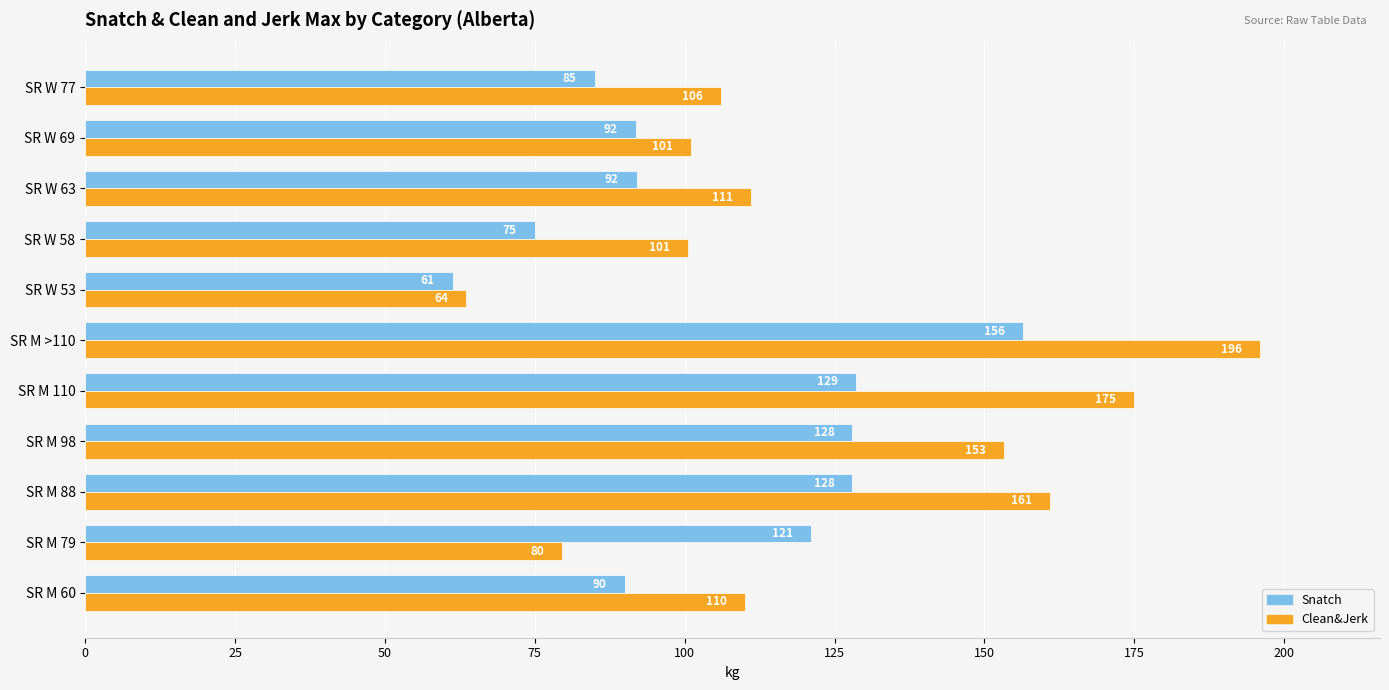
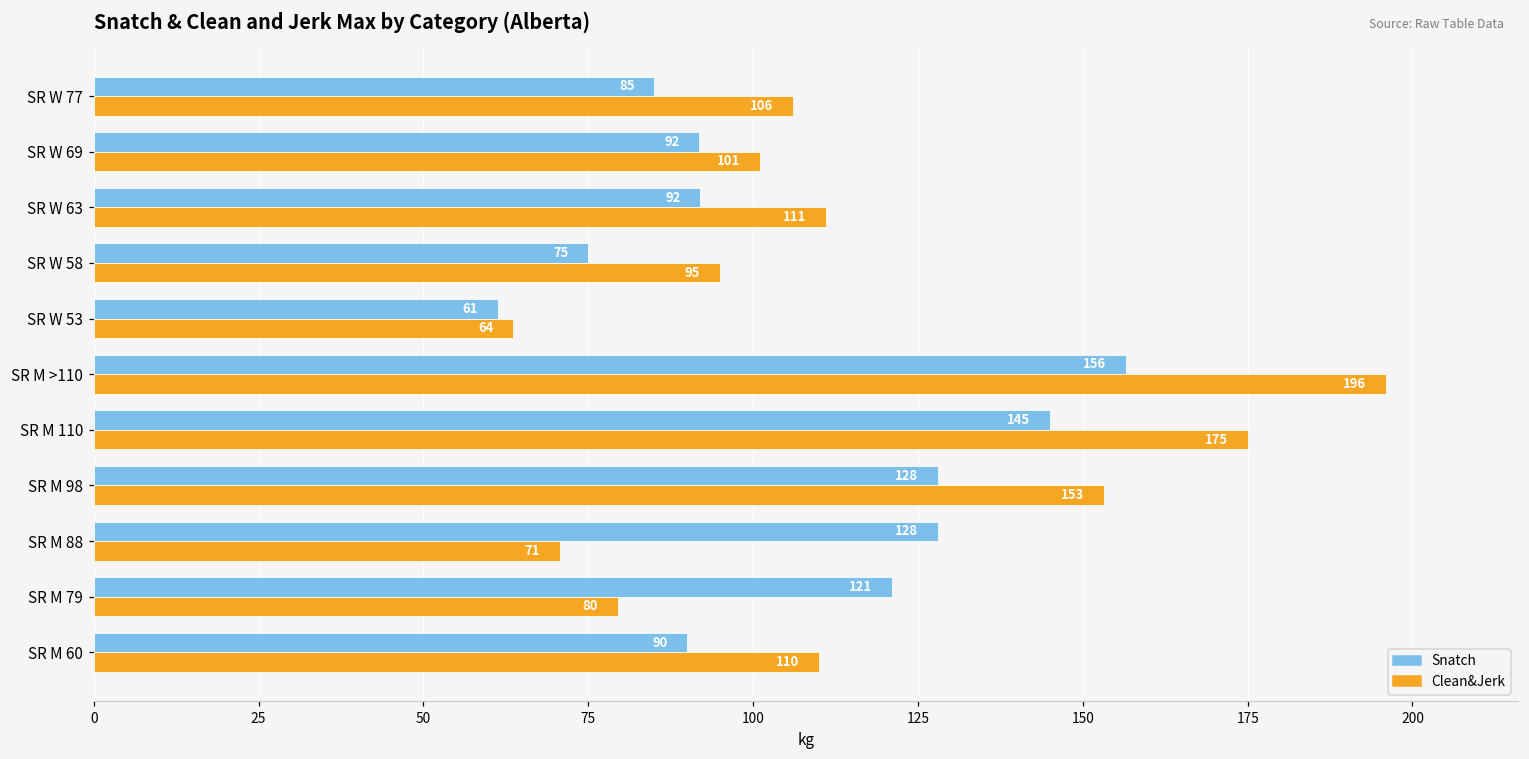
  {
    "Snatch": {
      "SR W 77": 85,
      "SR W 69": 92,
      "SR W 63": 92,
      "SR W 58": 75,
      "SR W 53": 61,
      "SR M >110": 156,
-     "SR M 110": 129,
+     "SR M 110": 145,
      "SR M 98": 128,
      "SR M 88": 128,
      "SR M 79": 121,
      "SR M 60": 90
    },
    "Clean&Jerk": {
      "SR W 77": 106,
      "SR W 69": 101,
      "SR W 63": 111,
-     "SR W 58": 101,
+     "SR W 58": 95,
      "SR W 53": 64,
      "SR M >110": 196,
      "SR M 110": 175,
      "SR M 98": 153,
-     "SR M 88": 161,
+     "SR M 88": 71,
      "SR M 79": 80,
      "SR M 60": 110
    }
  }
